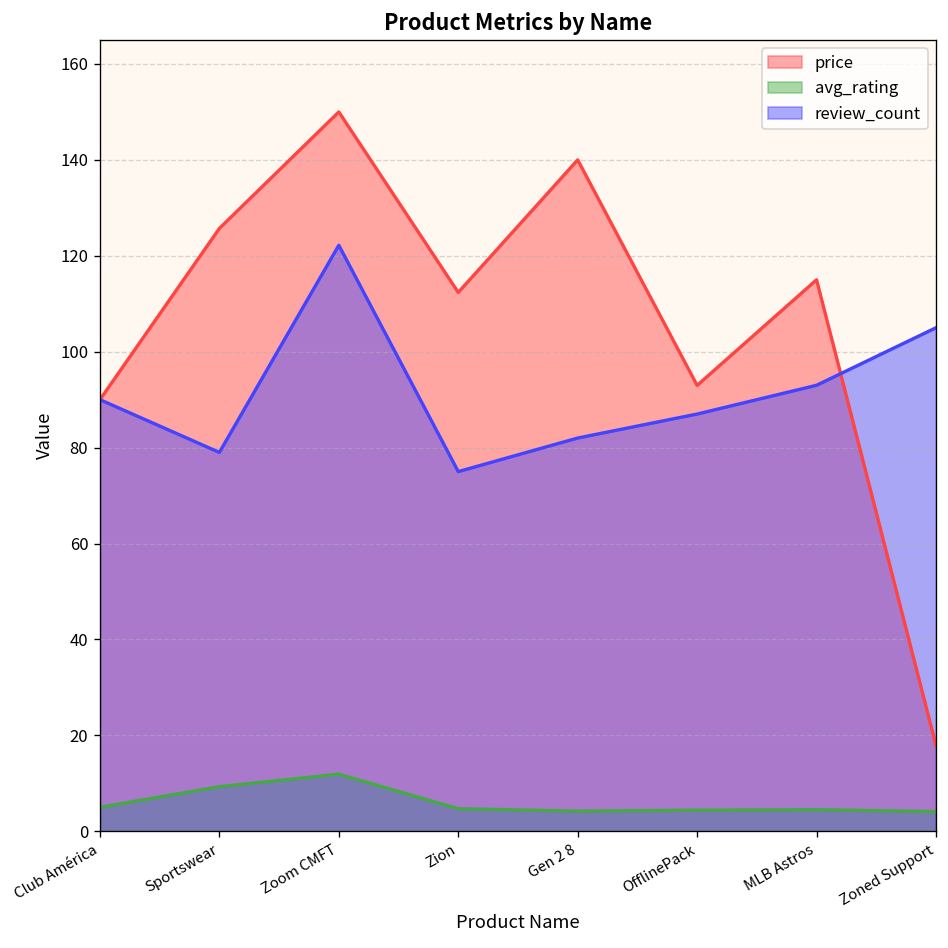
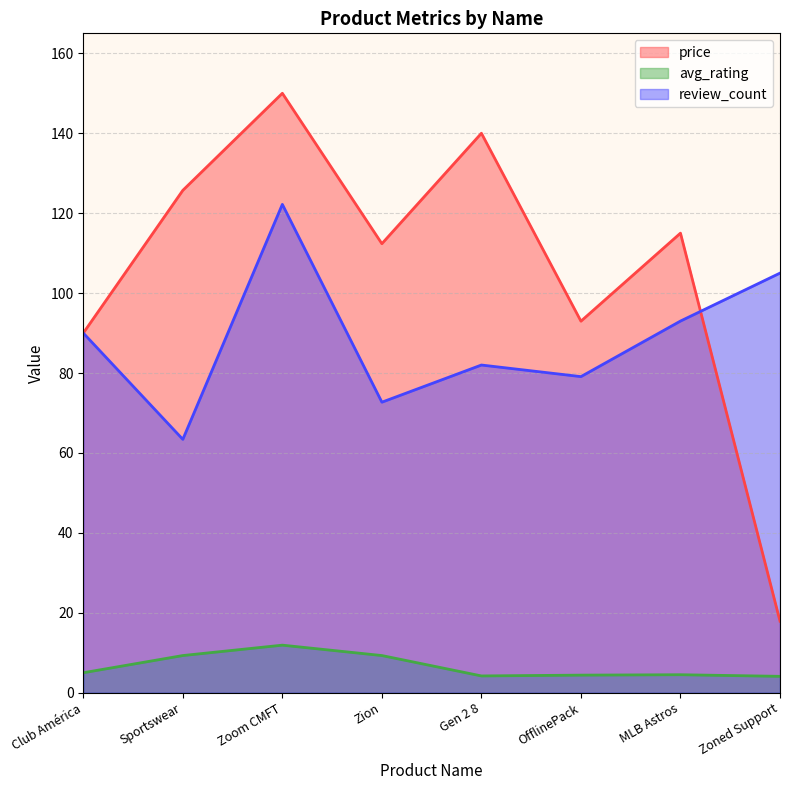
  {
    "price": {
      "Sportswear": 126,
      "Zoom CMFT": 150,
      "Zion": 112,
      "Gen 2 8": 140,
      "OfflinePack": 93,
      "MLB Astros": 115,
      "Zoned Support": 18
    },
    "avg_rating": {
      "Club América": 5,
      "Sportswear": 9,
      "Zoom CMFT": 12,
-     "Zion": 5,
+     "Zion": 9,
      "Gen 2 8": 4,
      "OfflinePack": 4,
      "MLB Astros": 5,
      "Zoned Support": 4
    },
    "review_count": {
-     "Sportswear": 79,
+     "Sportswear": 63,
      "Zoom CMFT": 122,
-     "Zion": 75,
+     "Zion": 73,
      "Gen 2 8": 82,
-     "OfflinePack": 87,
+     "OfflinePack": 79,
      "MLB Astros": 93,
      "Zoned Support": 105
    }
  }
